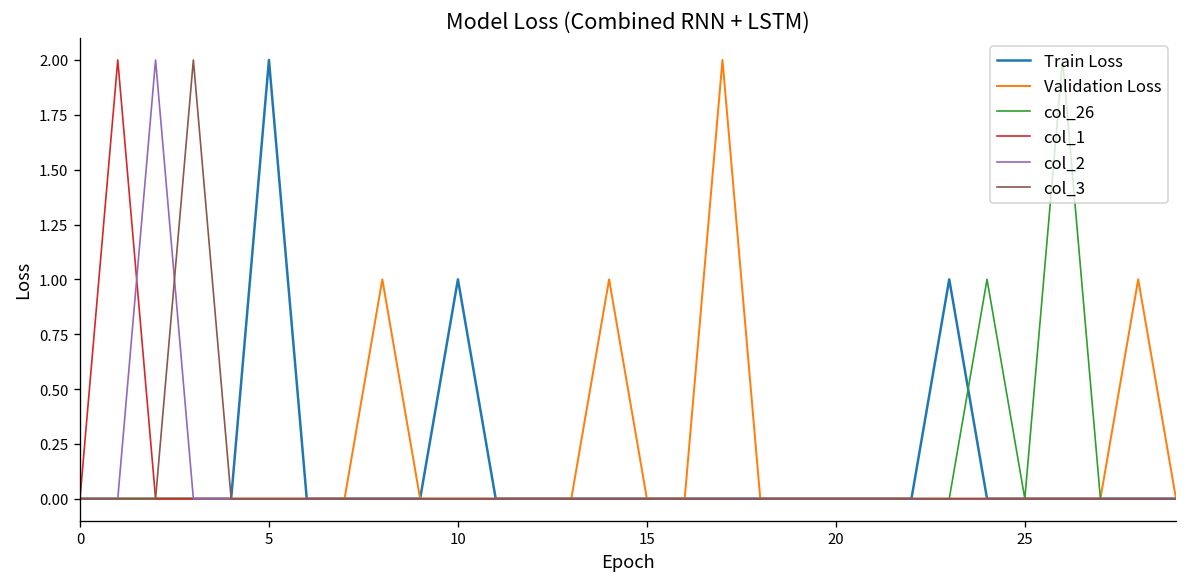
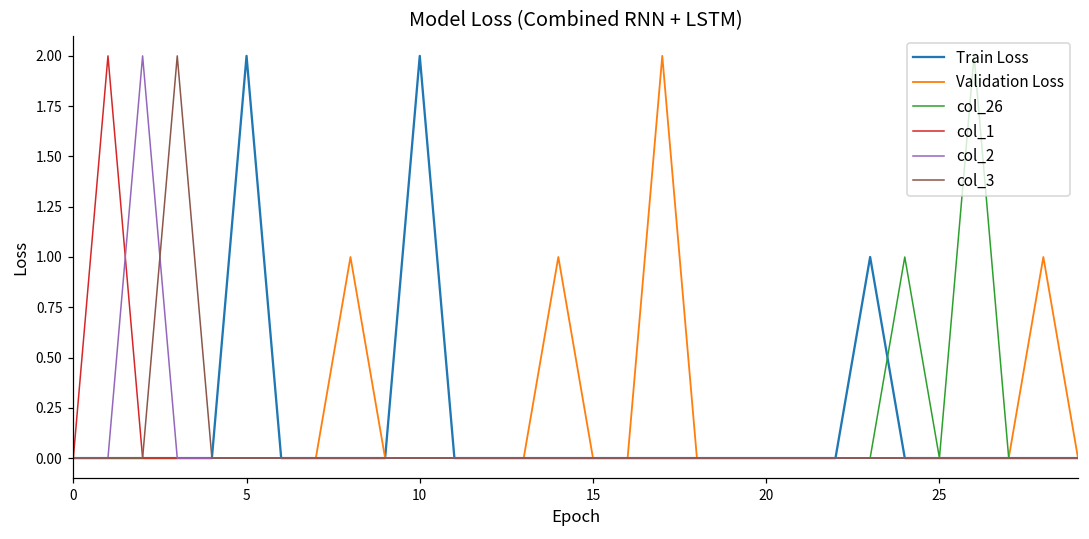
  {
    "Train Loss": {
      "5": 2,
-     "10": 1
+     "10": 2
    }
  }
